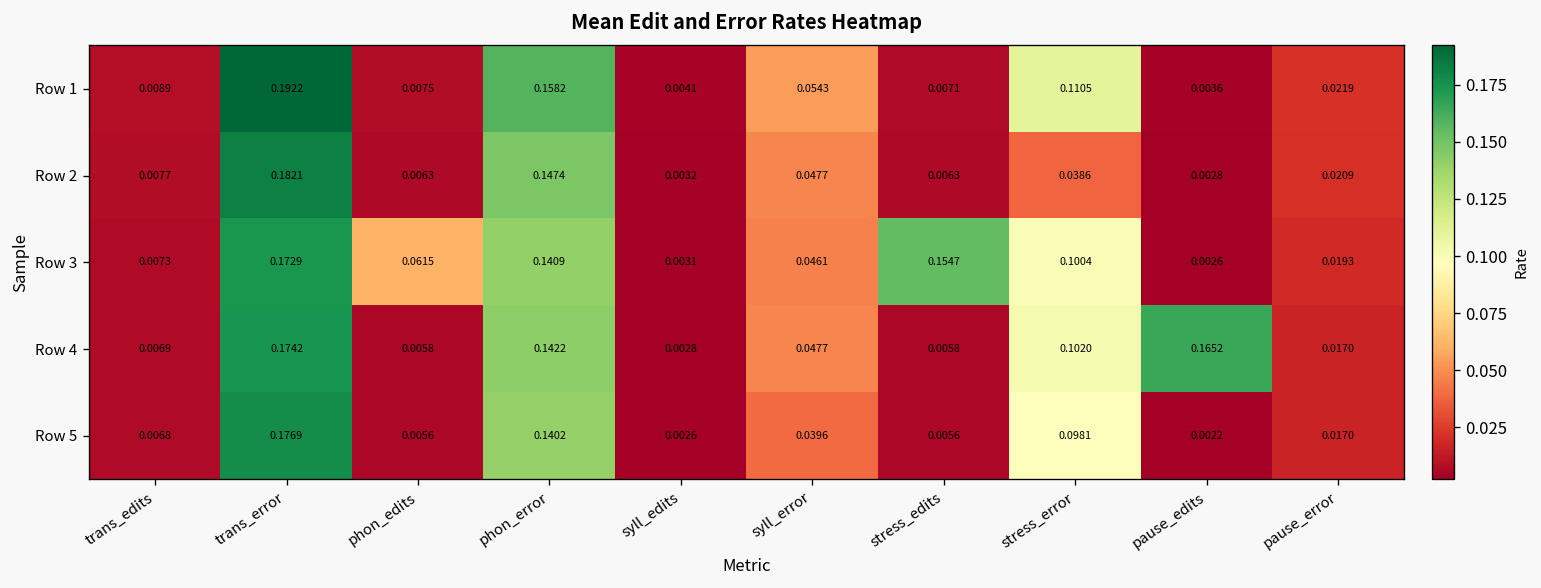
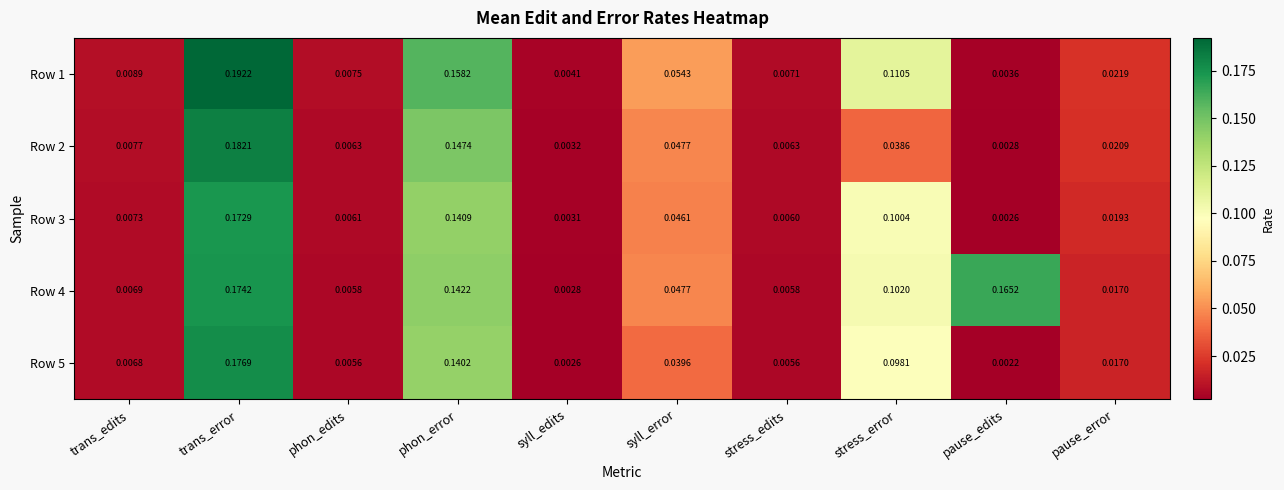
  {
    "Row 1": {
      "trans_edits": 0.0089,
      "trans_error": 0.1922,
      "phon_edits": 0.0075,
      "phon_error": 0.1582,
      "syll_edits": 0.0041,
      "syll_error": 0.0543,
      "stress_edits": 0.0071,
      "stress_error": 0.1105,
      "pause_edits": 0.0036,
      "pause_error": 0.0219
    },
    "Row 2": {
      "trans_edits": 0.0077,
      "trans_error": 0.1821,
      "phon_edits": 0.0063,
      "phon_error": 0.1474,
      "syll_edits": 0.0032,
      "syll_error": 0.0477,
      "stress_edits": 0.0063,
      "stress_error": 0.0386,
      "pause_edits": 0.0028,
      "pause_error": 0.0209
    },
    "Row 3": {
      "trans_edits": 0.0073,
      "trans_error": 0.1729,
-     "phon_edits": 0.0615,
+     "phon_edits": 0.0061,
      "phon_error": 0.1409,
      "syll_edits": 0.0031,
      "syll_error": 0.0461,
-     "stress_edits": 0.1547,
+     "stress_edits": 0.0060,
      "stress_error": 0.1004,
      "pause_edits": 0.0026,
      "pause_error": 0.0193
    },
    "Row 4": {
      "trans_edits": 0.0069,
      "trans_error": 0.1742,
      "phon_edits": 0.0058,
      "phon_error": 0.1422,
      "syll_edits": 0.0028,
      "syll_error": 0.0477,
      "stress_edits": 0.0058,
      "stress_error": 0.1020,
      "pause_edits": 0.1652,
      "pause_error": 0.0170
    },
    "Row 5": {
      "trans_edits": 0.0068,
      "trans_error": 0.1769,
      "phon_edits": 0.0056,
      "phon_error": 0.1402,
      "syll_edits": 0.0026,
      "syll_error": 0.0396,
      "stress_edits": 0.0056,
      "stress_error": 0.0981,
      "pause_edits": 0.0022,
      "pause_error": 0.0170
    }
  }
